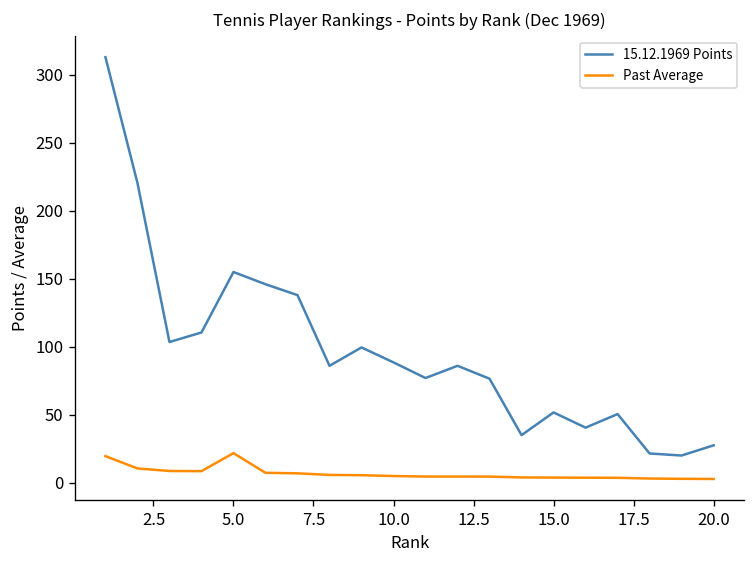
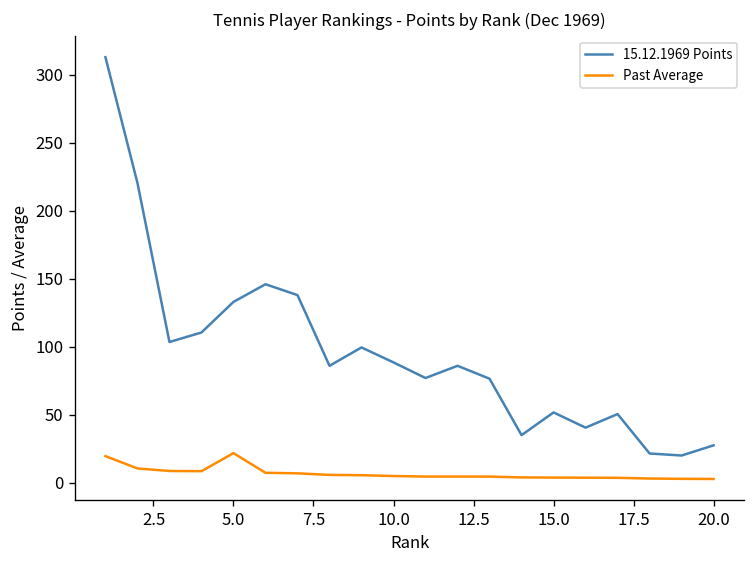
  {
    "15.12.1969 Points": {
-     "5.0": 155,
+     "5.0": 133,
      "10.0": 89,
      "15.0": 52,
      "20.0": 28
    },
    "Past Average": {
      "5.0": 22,
      "10.0": 5,
      "15.0": 4,
      "20.0": 3
    }
  }
